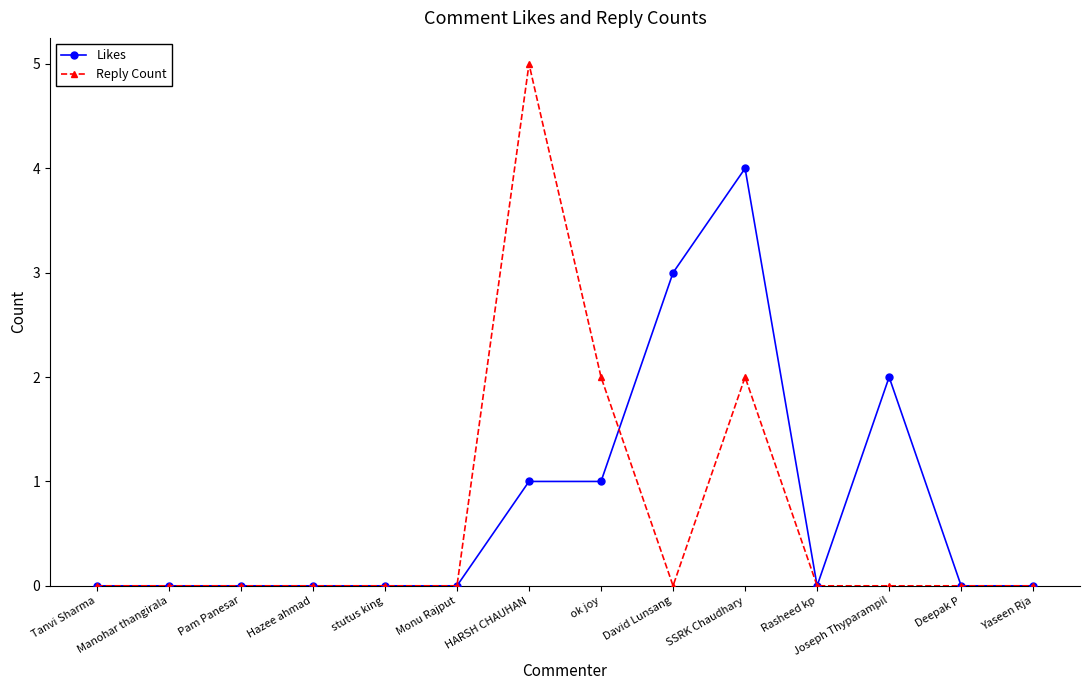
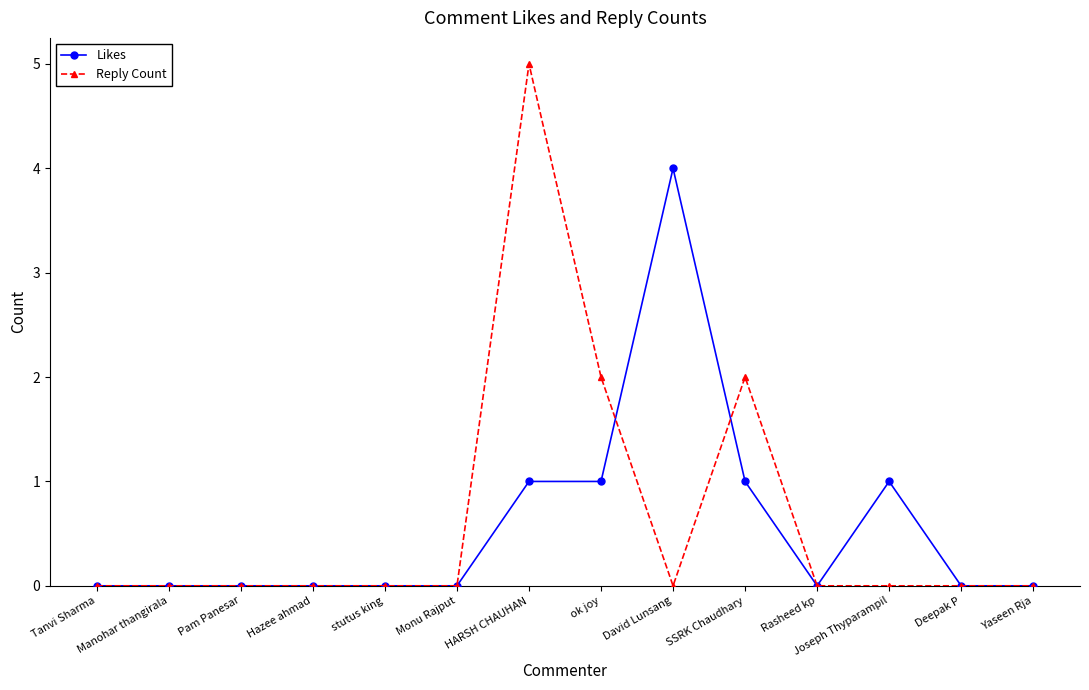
  {
    "Likes": {
      "HARSH CHAUHAN": 1,
      "ok joy": 1,
-     "David Lunsang": 3,
-     "SSRK Chaudhary": 4,
-     "Joseph Thyparampil": 2
+     "David Lunsang": 4,
+     "SSRK Chaudhary": 1,
+     "Joseph Thyparampil": 1
    },
    "Reply Count": {
      "HARSH CHAUHAN": 5,
      "ok joy": 2,
      "David Lunsang": 0,
      "SSRK Chaudhary": 2,
      "Joseph Thyparampil": 0
    }
  }
